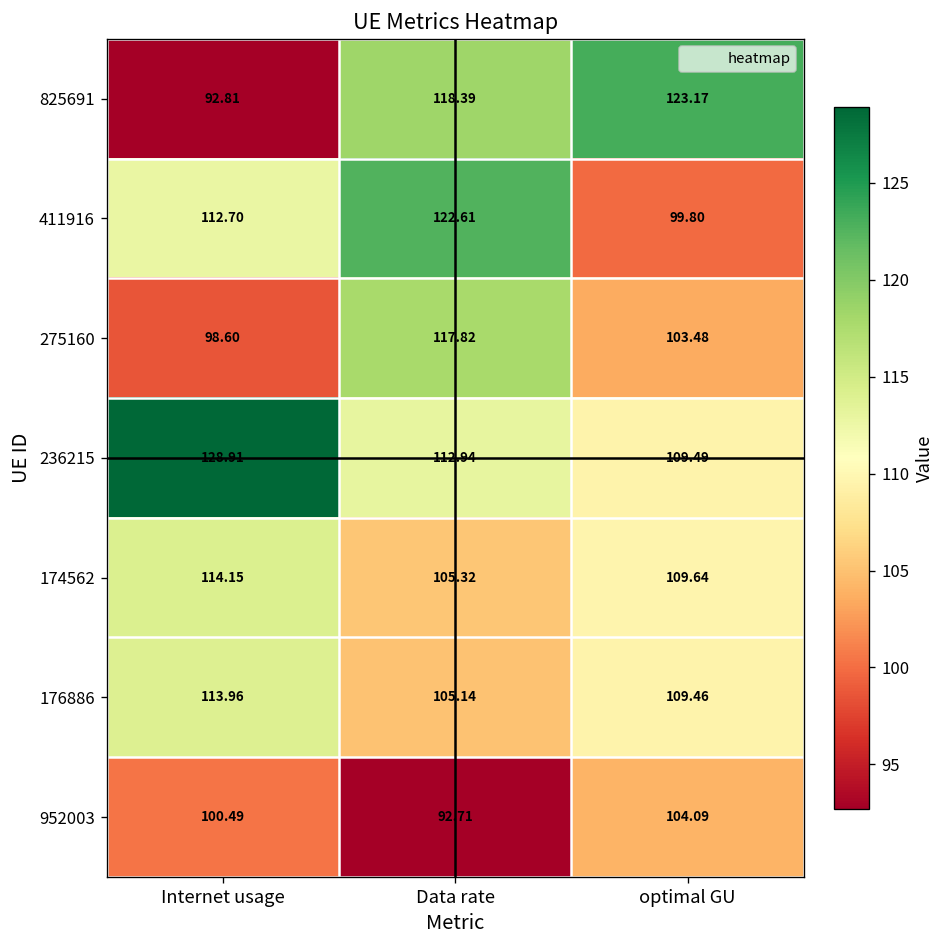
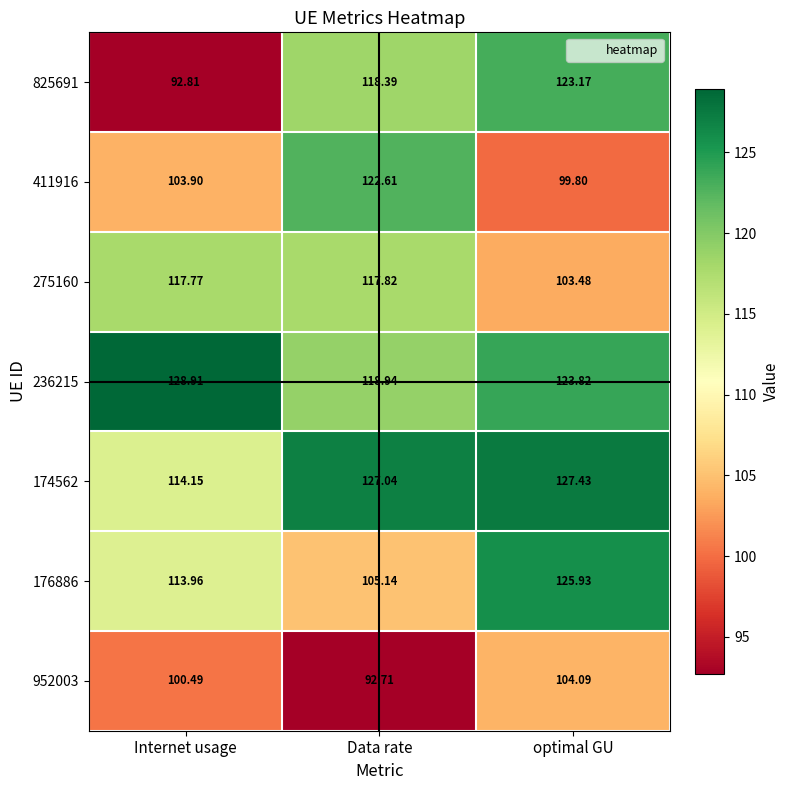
  {
    "825691": {
      "Internet usage": 92.81,
      "Data rate": 118.39,
      "optimal GU": 123.17
    },
    "411916": {
-     "Internet usage": 112.70,
+     "Internet usage": 103.90,
      "Data rate": 122.61,
      "optimal GU": 99.80
    },
    "275160": {
-     "Internet usage": 98.60,
+     "Internet usage": 117.77,
      "Data rate": 117.82,
      "optimal GU": 103.48
    },
    "236215": {
      "Internet usage": 128.91,
-     "Data rate": 112.94,
-     "optimal GU": 109.49
+     "Data rate": 118.94,
+     "optimal GU": 123.82
    },
    "174562": {
      "Internet usage": 114.15,
-     "Data rate": 105.32,
-     "optimal GU": 109.64
+     "Data rate": 127.04,
+     "optimal GU": 127.43
    },
    "176886": {
      "Internet usage": 113.96,
      "Data rate": 105.14,
-     "optimal GU": 109.46
+     "optimal GU": 125.93
    },
    "952003": {
      "Internet usage": 100.49,
      "Data rate": 92.71,
      "optimal GU": 104.09
    }
  }
